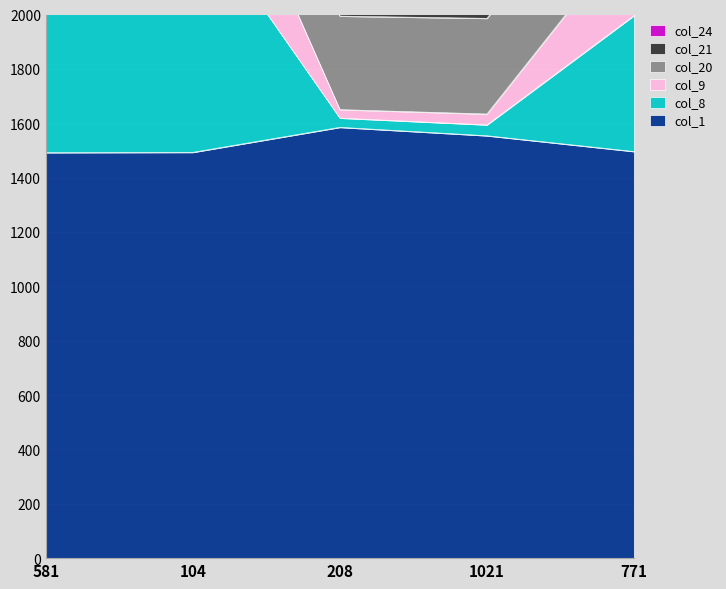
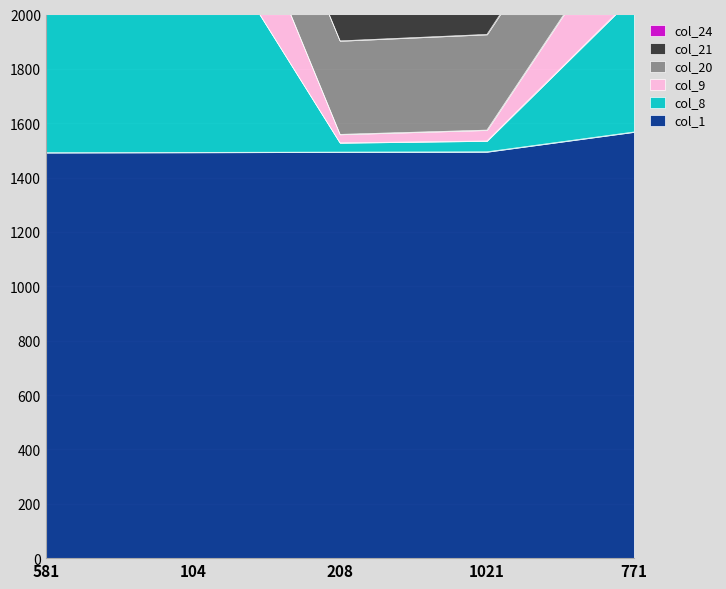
  {
    "col_1": {
      "581": 1490,
      "104": 1490,
-     "208": 1590,
-     "1021": 1550,
-     "771": 1500
+     "208": 1490,
+     "1021": 1500,
+     "771": 1570
    },
    "col_8": {
      "208": 30,
      "1021": 40
    },
    "col_9": {
      "208": 30,
      "1021": 40
    },
    "col_20": {
      "208": 340,
      "1021": 350
    }
  }
